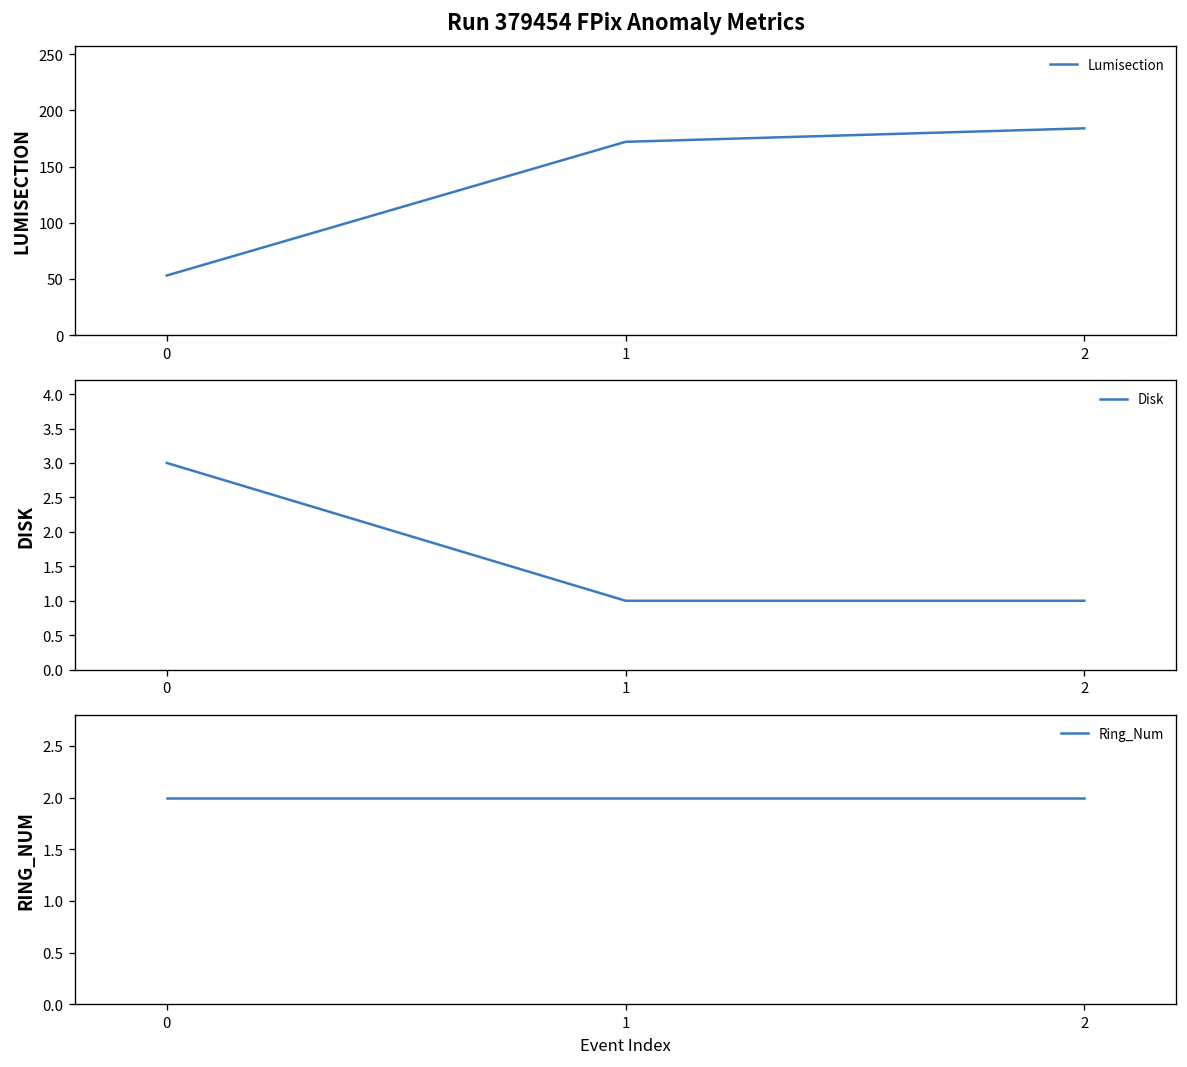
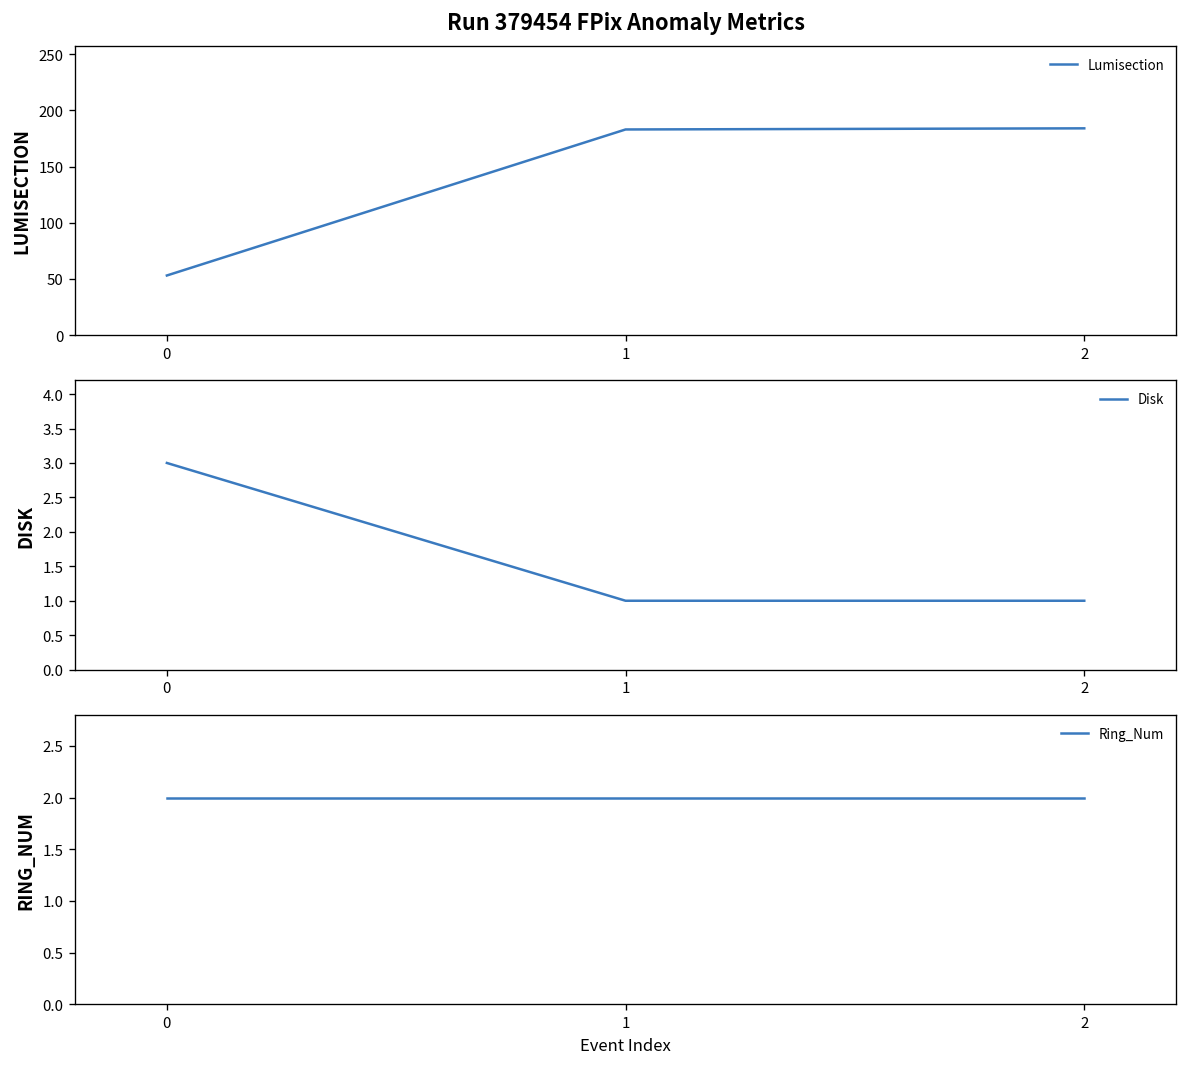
  {
    "Run 379454 FPix Anomaly Metrics": {
      "0": 50,
-     "1": 170,
+     "1": 180,
      "2": 180
    }
  }
